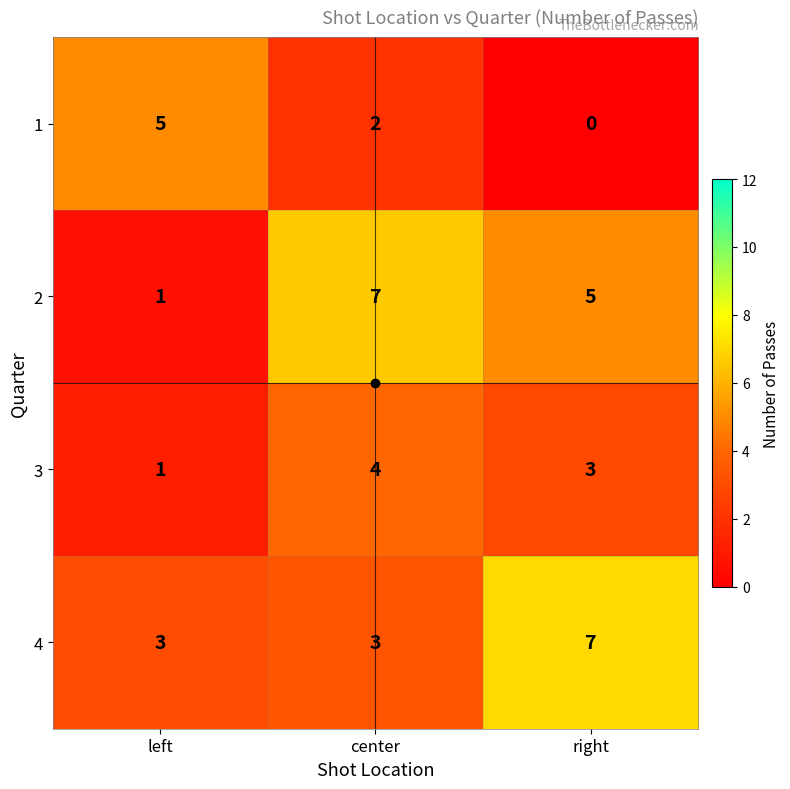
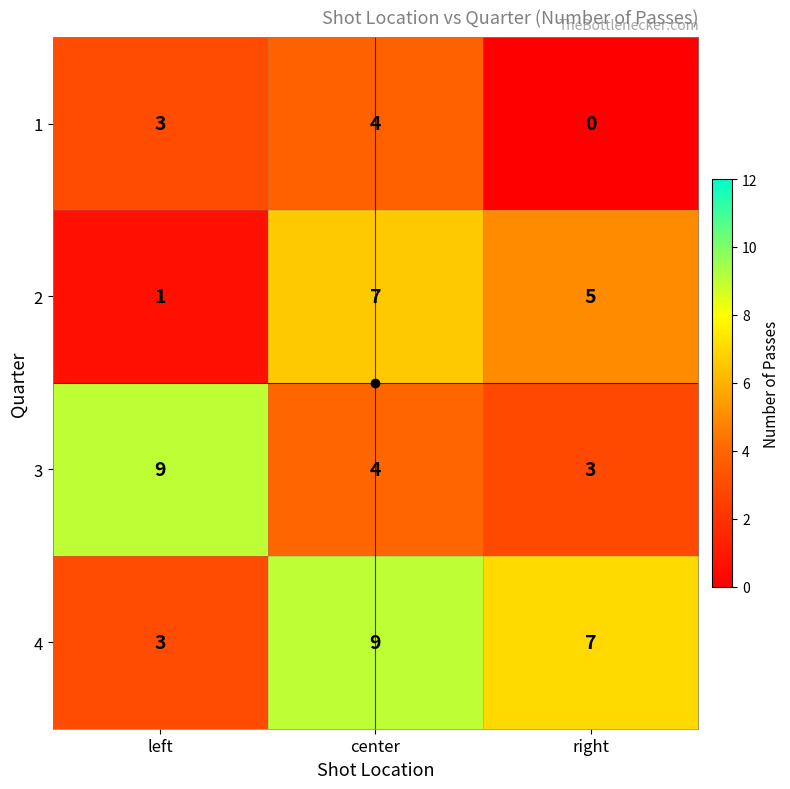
  {
    "1": {
-     "left": 5,
-     "center": 2,
+     "left": 3,
+     "center": 4,
      "right": 0
    },
    "2": {
      "left": 1,
      "center": 7,
      "right": 5
    },
    "3": {
-     "left": 1,
+     "left": 9,
      "center": 4,
      "right": 3
    },
    "4": {
      "left": 3,
-     "center": 3,
+     "center": 9,
      "right": 7
    }
  }
